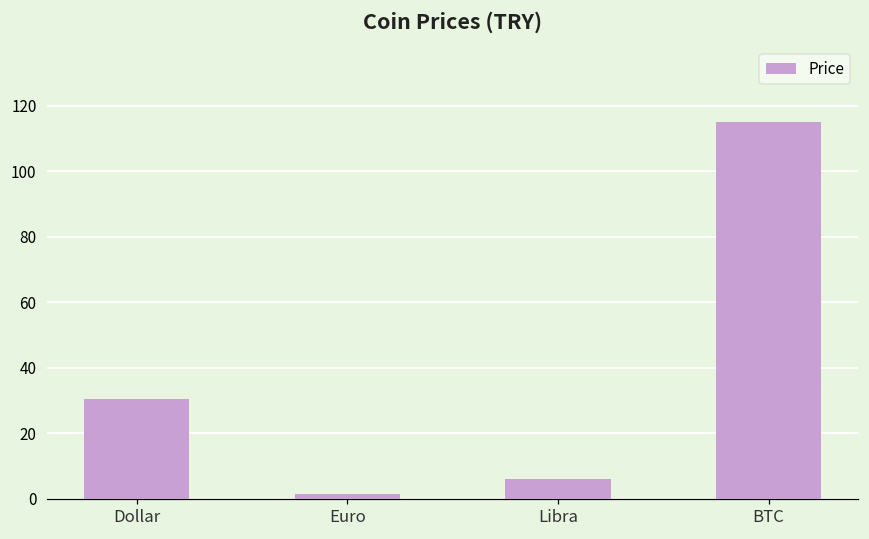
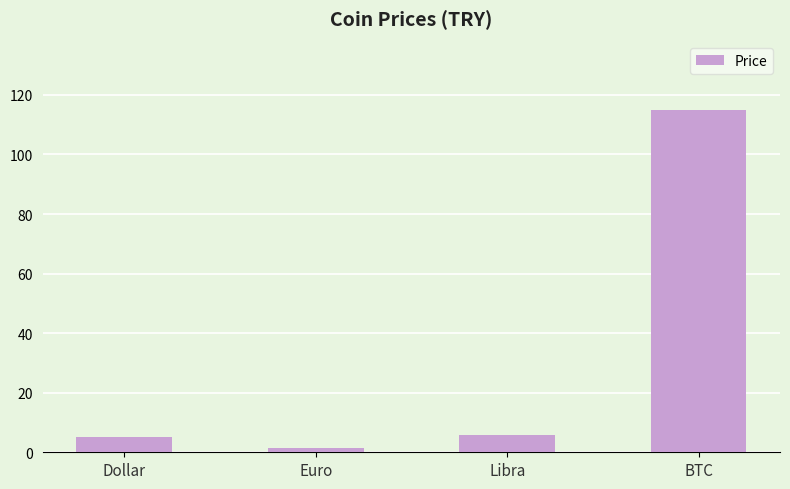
  {
-   "Dollar": 30,
+   "Dollar": 5,
    "Euro": 1,
    "Libra": 6,
    "BTC": 115
  }
